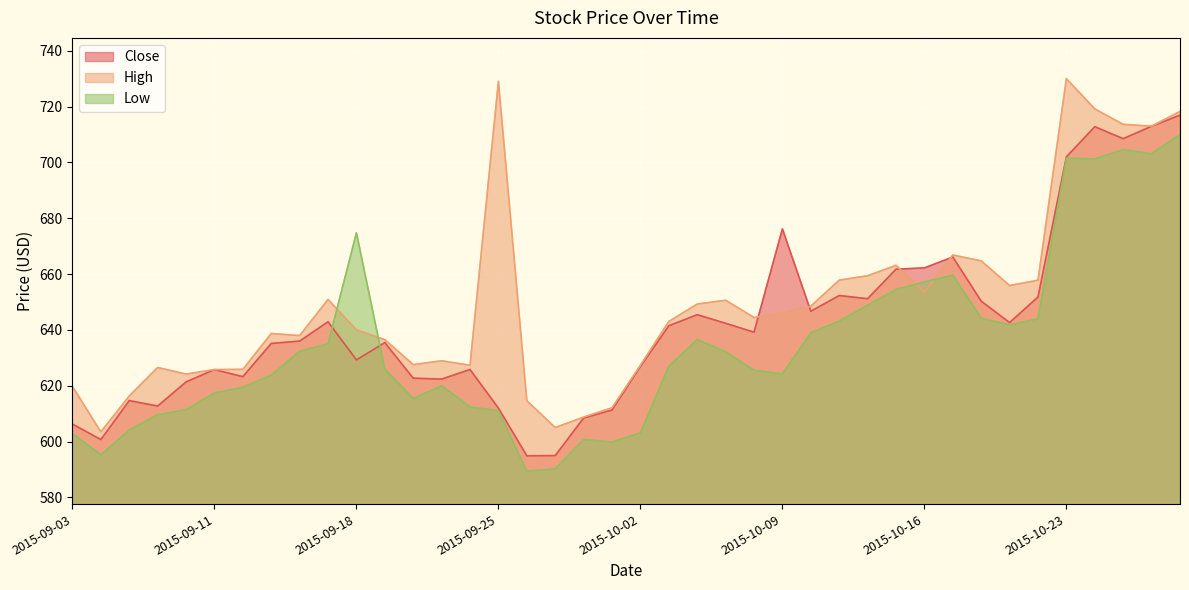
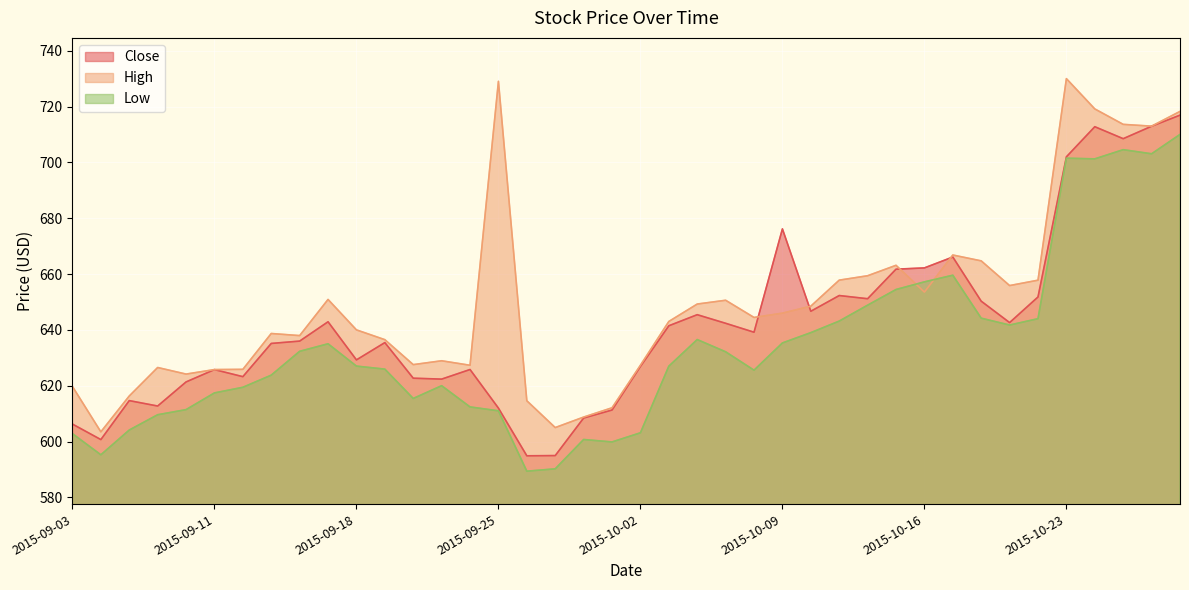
  {
    "Close": {
      "2015-09-03": 606,
      "2015-09-18": 629,
      "2015-09-25": 612,
      "2015-10-09": 676,
      "2015-10-16": 662
    },
    "High": {
      "2015-09-03": 620,
      "2015-09-18": 640,
      "2015-09-25": 729,
      "2015-10-09": 646,
      "2015-10-16": 654,
      "2015-10-23": 730
    },
    "Low": {
      "2015-09-03": 603,
      "2015-09-11": 617,
-     "2015-09-18": 675,
+     "2015-09-18": 627,
      "2015-09-25": 611,
      "2015-10-02": 603,
-     "2015-10-09": 624,
+     "2015-10-09": 635,
      "2015-10-16": 657
    }
  }
